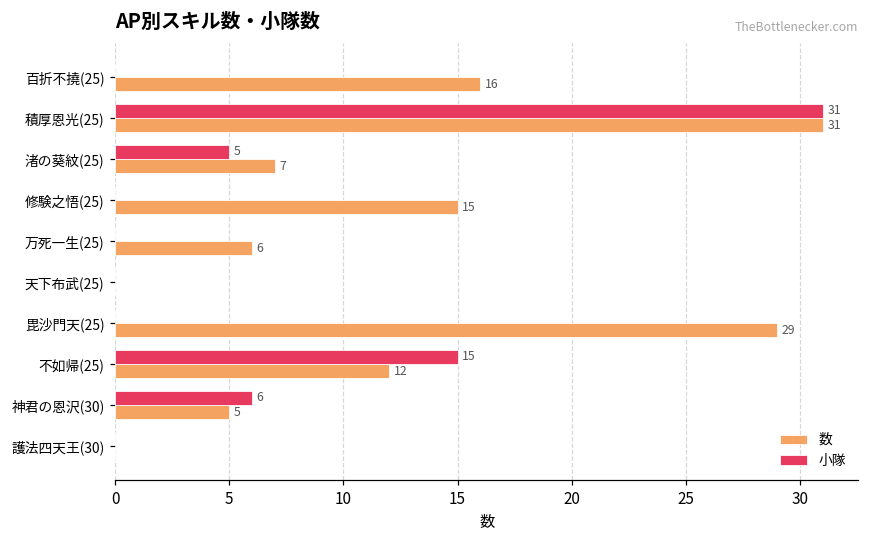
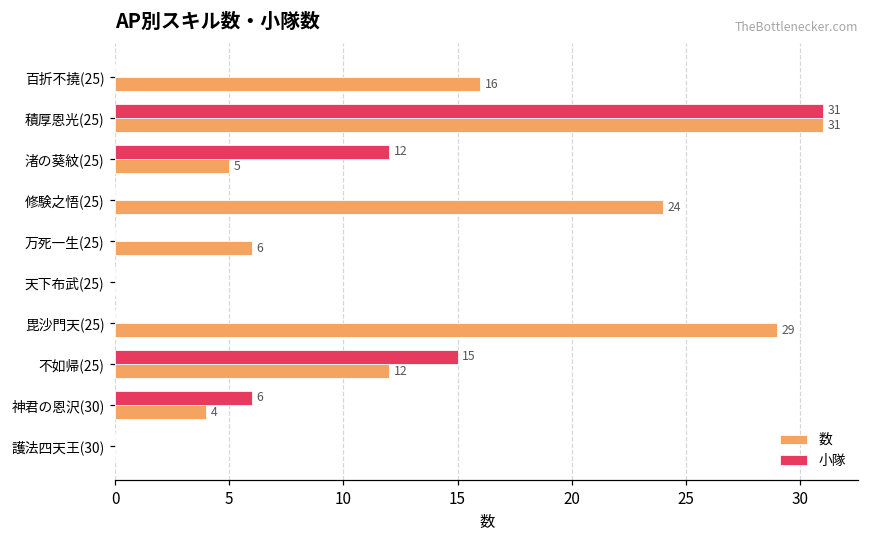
  {
    "数": {
      "百折不撓(25)": 16,
      "積厚恩光(25)": 31,
-     "渚の葵紋(25)": 7,
-     "修験之悟(25)": 15,
+     "渚の葵紋(25)": 5,
+     "修験之悟(25)": 24,
      "万死一生(25)": 6,
      "毘沙門天(25)": 29,
      "不如帰(25)": 12,
-     "神君の恩沢(30)": 5
+     "神君の恩沢(30)": 4
    },
    "小隊": {
      "積厚恩光(25)": 31,
-     "渚の葵紋(25)": 5,
+     "渚の葵紋(25)": 12,
      "不如帰(25)": 15,
      "神君の恩沢(30)": 6
    }
  }
